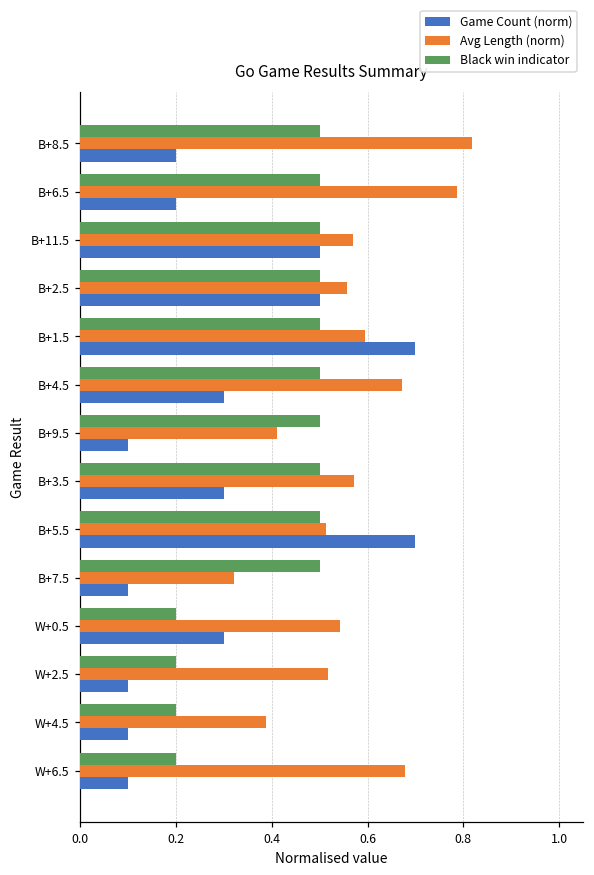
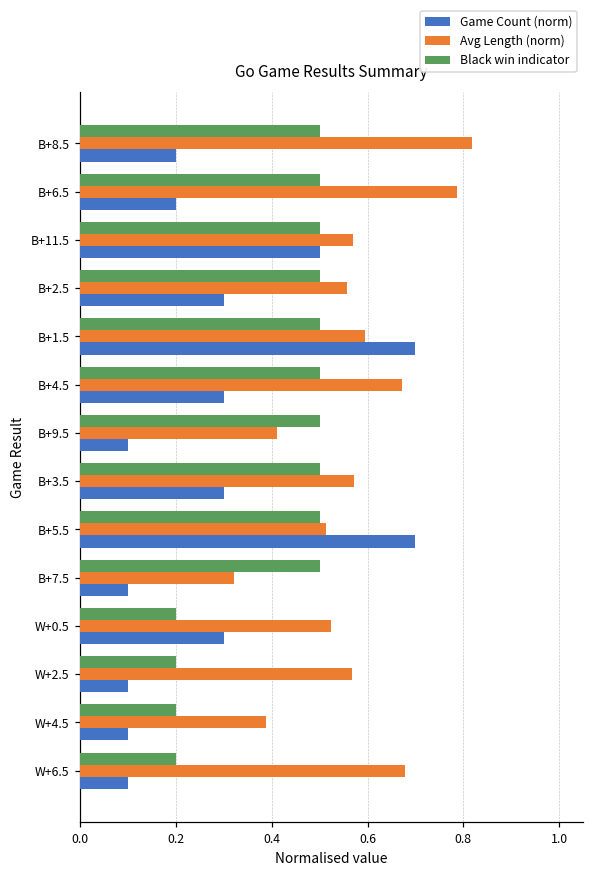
  {
    "Game Count (norm)": {
      "B+8.5": 0.20,
      "B+6.5": 0.20,
      "B+11.5": 0.50,
-     "B+2.5": 0.50,
+     "B+2.5": 0.30,
      "B+1.5": 0.70,
      "B+4.5": 0.30,
      "B+9.5": 0.10,
      "B+3.5": 0.30,
      "B+5.5": 0.70,
      "B+7.5": 0.10,
      "W+0.5": 0.30,
      "W+2.5": 0.10,
      "W+4.5": 0.10,
      "W+6.5": 0.10
    },
    "Avg Length (norm)": {
      "B+8.5": 0.82,
      "B+6.5": 0.79,
      "B+11.5": 0.57,
      "B+2.5": 0.56,
      "B+1.5": 0.60,
      "B+4.5": 0.67,
      "B+9.5": 0.41,
      "B+3.5": 0.57,
      "B+5.5": 0.51,
      "B+7.5": 0.32,
-     "W+0.5": 0.54,
-     "W+2.5": 0.52,
+     "W+0.5": 0.52,
+     "W+2.5": 0.57,
      "W+4.5": 0.39,
      "W+6.5": 0.68
    },
    "Black win indicator": {
      "B+8.5": 0.50,
      "B+6.5": 0.50,
      "B+11.5": 0.50,
      "B+2.5": 0.50,
      "B+1.5": 0.50,
      "B+4.5": 0.50,
      "B+9.5": 0.50,
      "B+3.5": 0.50,
      "B+5.5": 0.50,
      "B+7.5": 0.50,
      "W+0.5": 0.20,
      "W+2.5": 0.20,
      "W+4.5": 0.20,
      "W+6.5": 0.20
    }
  }
